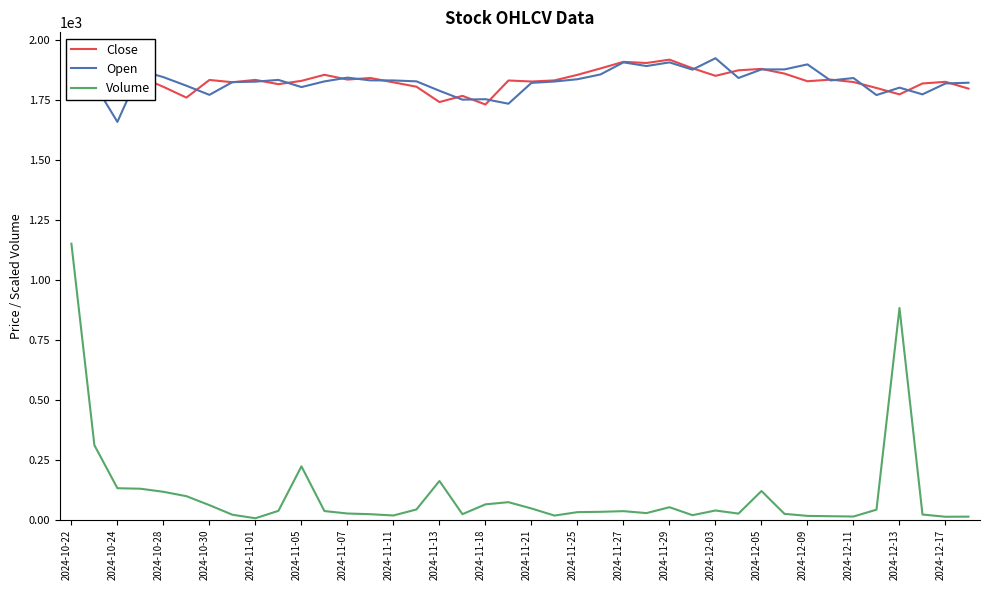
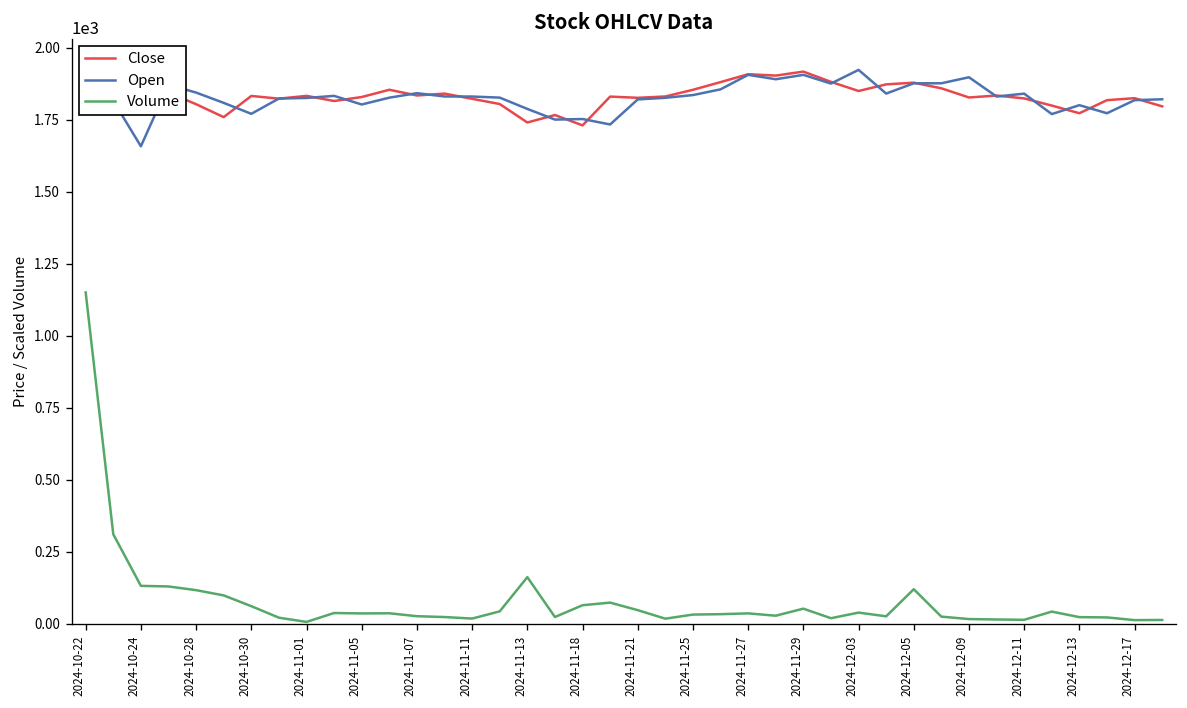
  {
    "Close": {
      "2024-10-28": 1800,
      "2024-10-30": 1830,
      "2024-11-05": 1830,
      "2024-11-13": 1740,
      "2024-11-18": 1730,
      "2024-11-25": 1850,
      "2024-11-29": 1920,
      "2024-12-03": 1850,
      "2024-12-09": 1830,
      "2024-12-11": 1820,
      "2024-12-13": 1770
    },
    "Open": {
      "2024-10-24": 1660,
      "2024-10-28": 1840,
      "2024-10-30": 1770,
      "2024-11-05": 1800,
      "2024-11-13": 1790,
      "2024-11-18": 1750,
      "2024-11-25": 1840,
      "2024-11-29": 1910,
      "2024-12-03": 1920,
      "2024-12-09": 1900,
      "2024-12-11": 1840,
      "2024-12-13": 1800
    },
    "Volume": {
      "2024-10-22": 1150,
      "2024-10-24": 130,
      "2024-10-28": 120,
      "2024-10-30": 60,
      "2024-11-01": 10,
-     "2024-11-05": 220,
+     "2024-11-05": 40,
      "2024-11-07": 30,
      "2024-11-11": 20,
      "2024-11-13": 160,
      "2024-11-18": 60,
      "2024-11-21": 50,
      "2024-11-25": 30,
      "2024-11-27": 40,
      "2024-11-29": 50,
      "2024-12-03": 40,
      "2024-12-05": 120,
      "2024-12-09": 20,
      "2024-12-11": 10,
-     "2024-12-13": 880,
+     "2024-12-13": 20,
      "2024-12-17": 10
    }
  }
